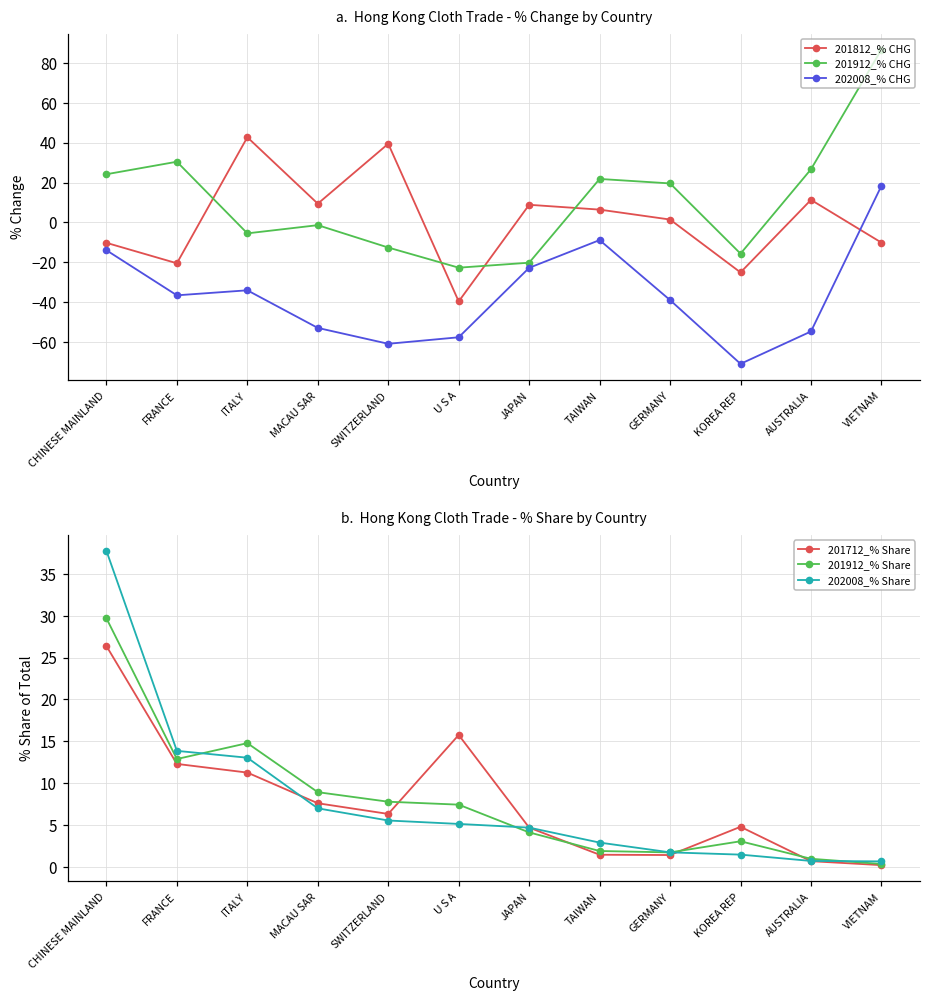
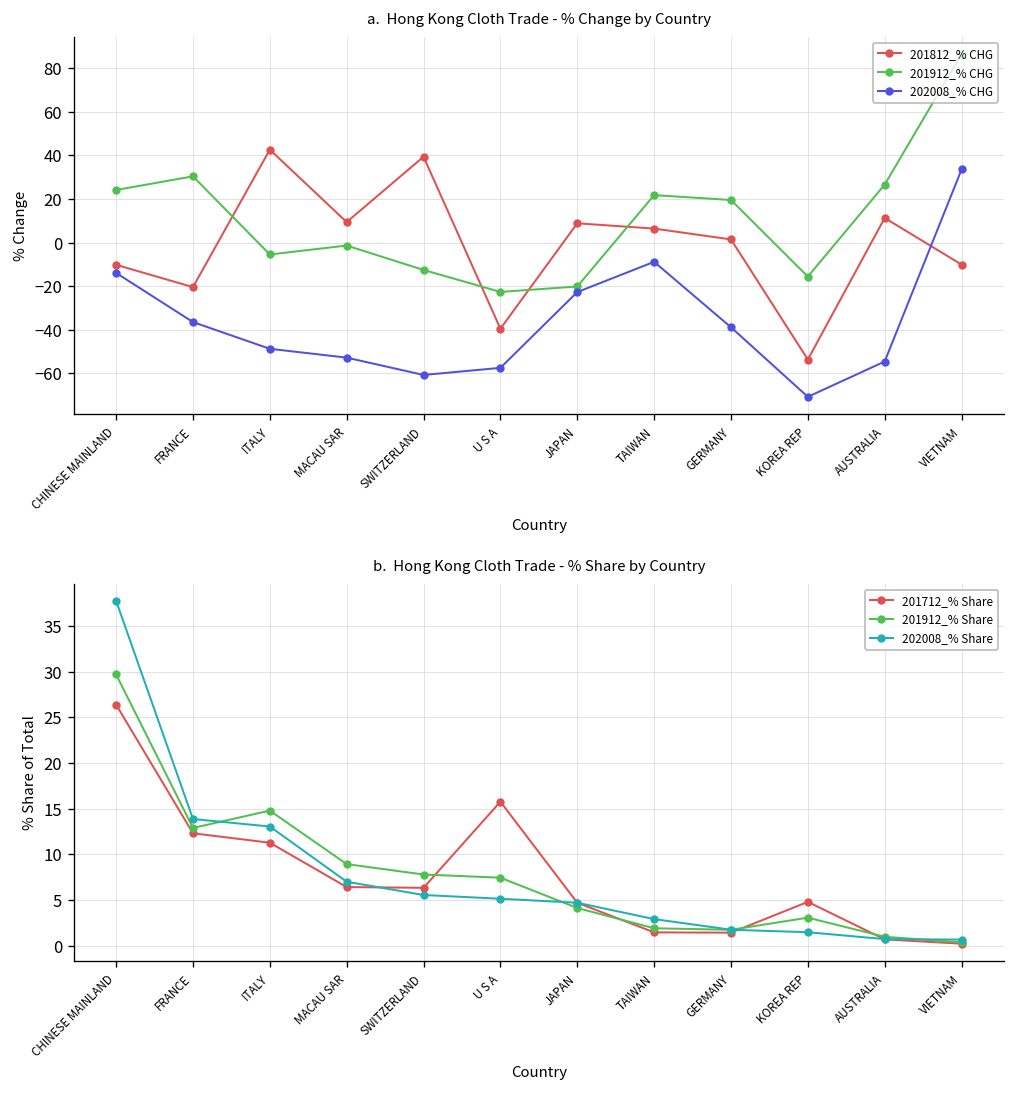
  {
    "a. Hong Kong Cloth Trade - % Change by Country": {
      "201812_% CHG": {
        "CHINESE MAINLAND": -10,
        "FRANCE": -20,
        "ITALY": 43,
        "MACAU SAR": 9,
        "SWITZERLAND": 39,
        "U S A": -40,
        "JAPAN": 9,
        "TAIWAN": 6,
        "GERMANY": 1,
-       "KOREA REP": -25,
+       "KOREA REP": -54,
        "AUSTRALIA": 11,
        "VIETNAM": -10
      },
      "201912_% CHG": {
        "CHINESE MAINLAND": 24,
        "FRANCE": 30,
        "ITALY": -5,
        "MACAU SAR": -1,
        "SWITZERLAND": -13,
        "U S A": -23,
        "JAPAN": -20,
        "TAIWAN": 22,
        "GERMANY": 20,
        "KOREA REP": -16,
        "AUSTRALIA": 27
      },
      "202008_% CHG": {
        "CHINESE MAINLAND": -14,
        "FRANCE": -37,
-       "ITALY": -34,
+       "ITALY": -49,
        "MACAU SAR": -53,
        "SWITZERLAND": -61,
        "U S A": -58,
        "JAPAN": -23,
        "TAIWAN": -9,
        "GERMANY": -39,
        "KOREA REP": -71,
        "AUSTRALIA": -55,
-       "VIETNAM": 18
+       "VIETNAM": 34
      }
    },
    "b. Hong Kong Cloth Trade - % Share by Country": {
      "201712_% Share": {
        "CHINESE MAINLAND": 26,
        "FRANCE": 12,
        "ITALY": 11,
-       "MACAU SAR": 8,
+       "MACAU SAR": 6,
        "SWITZERLAND": 6,
        "U S A": 16,
        "TAIWAN": 1,
        "KOREA REP": 5
      },
      "201912_% Share": {
        "CHINESE MAINLAND": 30,
        "FRANCE": 13,
        "ITALY": 15,
        "MACAU SAR": 9,
        "SWITZERLAND": 8,
        "U S A": 7,
        "JAPAN": 4,
        "TAIWAN": 2,
        "KOREA REP": 3
      },
      "202008_% Share": {
        "CHINESE MAINLAND": 38,
        "FRANCE": 14,
        "ITALY": 13,
        "MACAU SAR": 7,
        "SWITZERLAND": 6,
        "U S A": 5,
        "TAIWAN": 3,
        "KOREA REP": 1
      }
    }
  }
